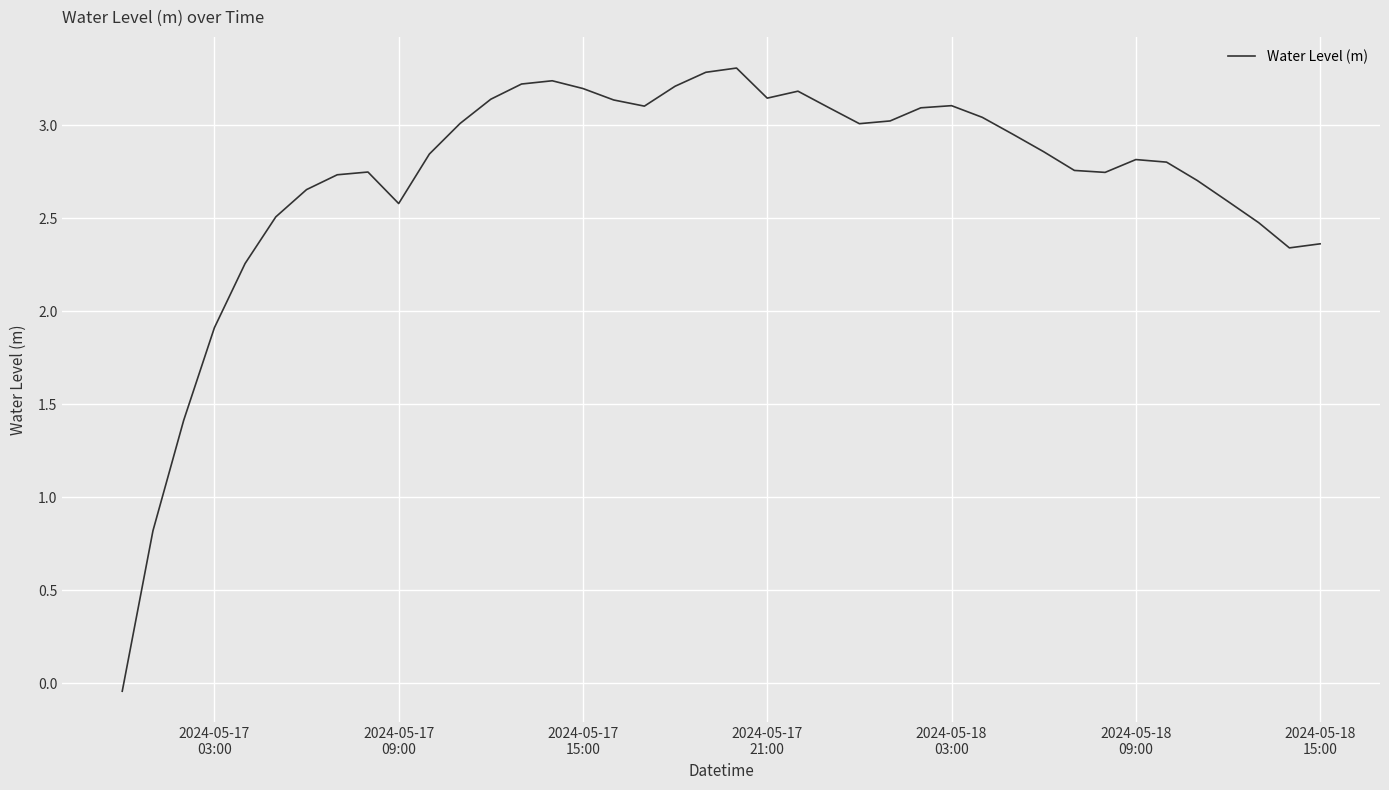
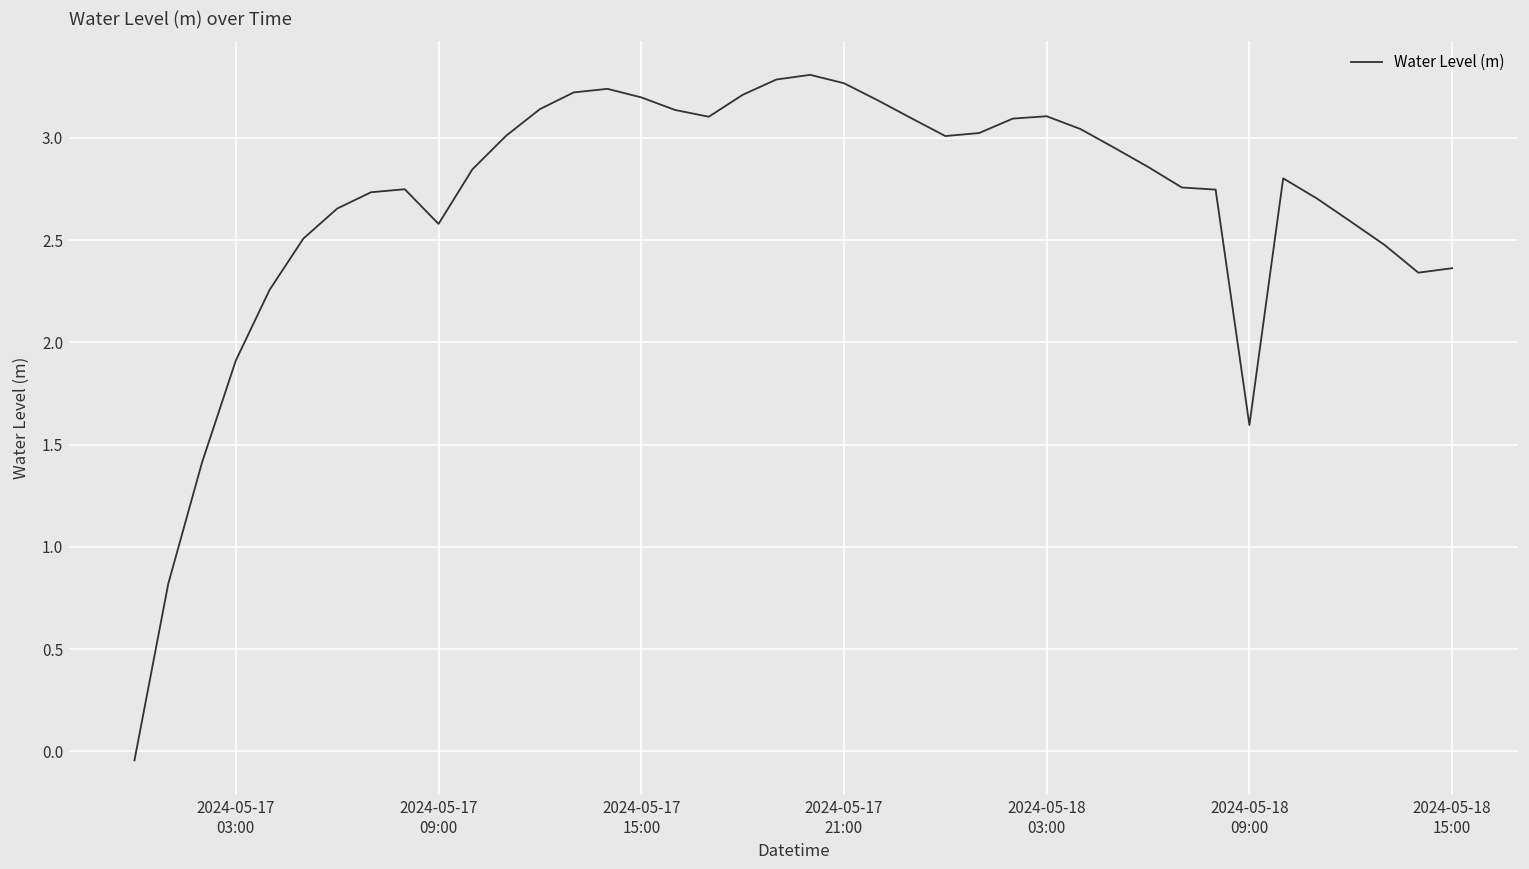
  {
    "2024-05-17 03:00": 1.91,
    "2024-05-17 09:00": 2.58,
    "2024-05-17 15:00": 3.20,
-   "2024-05-17 21:00": 3.15,
+   "2024-05-17 21:00": 3.27,
    "2024-05-18 03:00": 3.11,
-   "2024-05-18 09:00": 2.82,
+   "2024-05-18 09:00": 1.60,
    "2024-05-18 15:00": 2.36
  }
